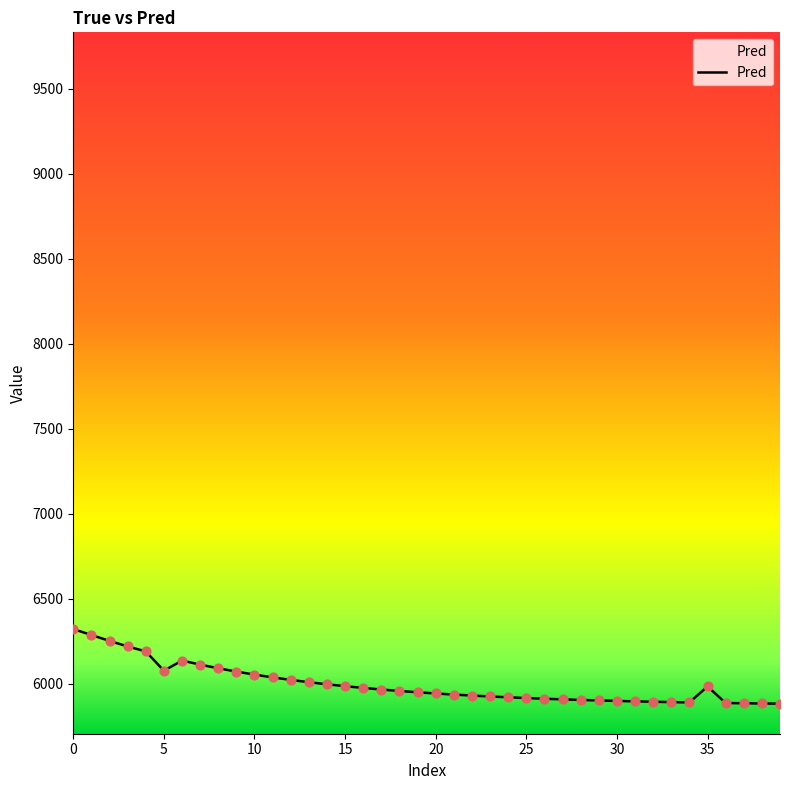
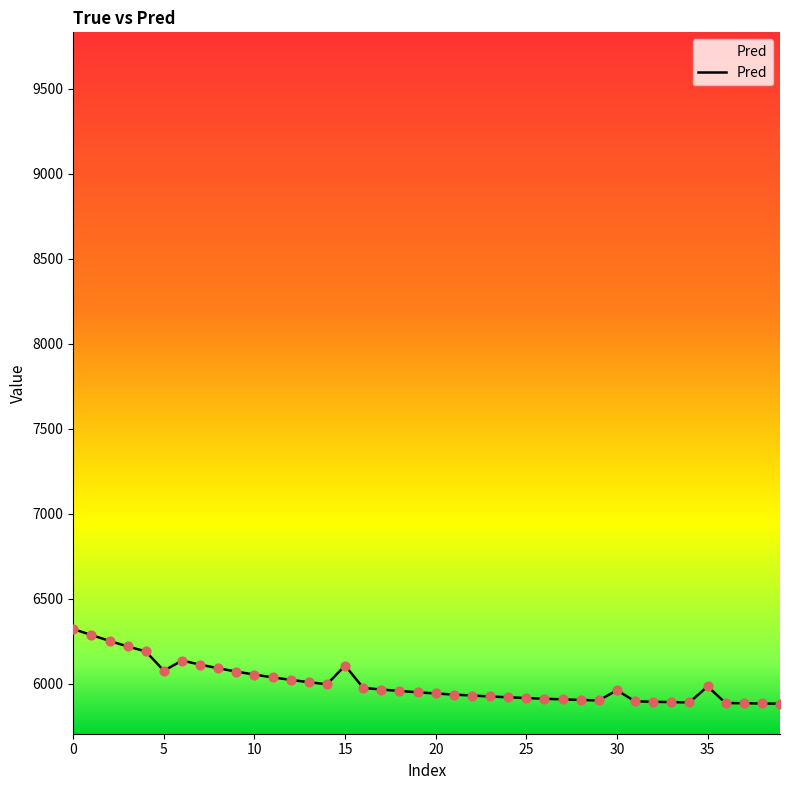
  {
    "0": 6320,
    "5": 6080,
    "10": 6050,
-   "15": 5990,
+   "15": 6110,
    "20": 5940,
    "25": 5920,
-   "30": 5900,
+   "30": 5960,
    "35": 5990
  }
